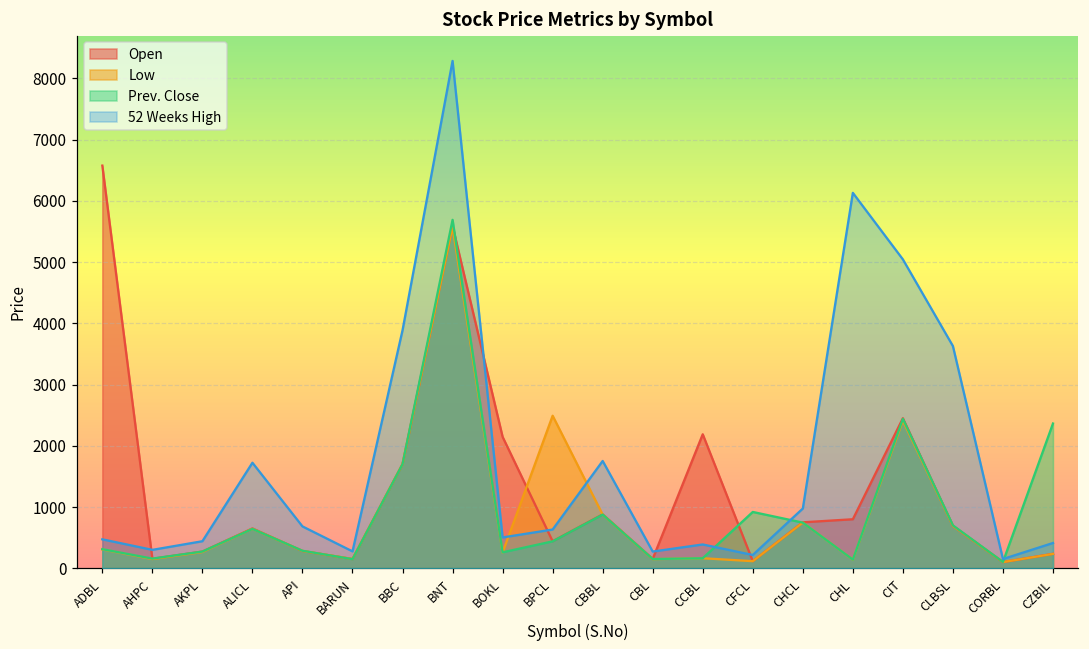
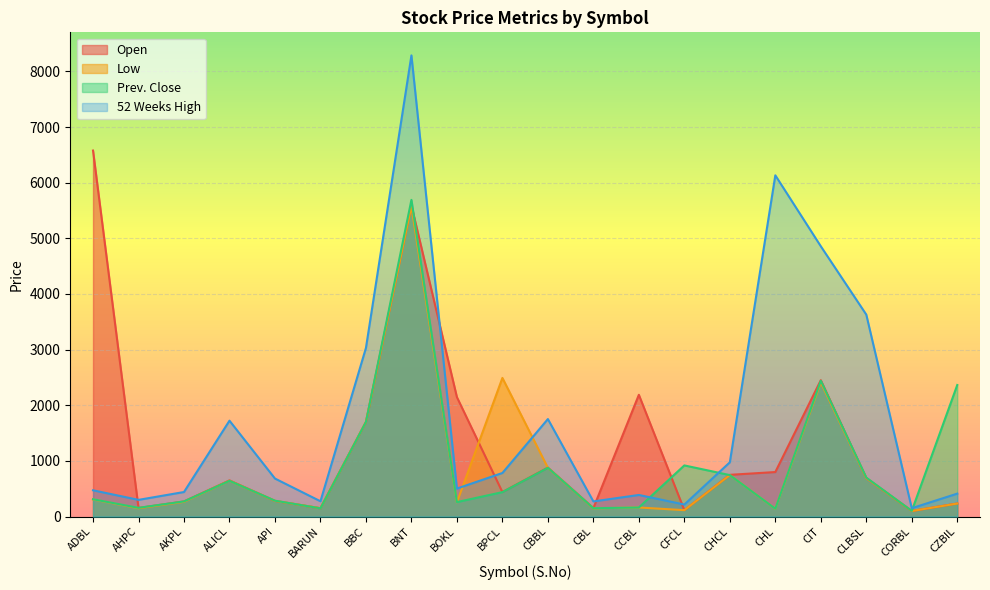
  {
    "Open": {
      "ADBL": 6600,
      "BOKL": 2100,
      "CCBL": 2200,
      "CHL": 800
    },
    "Low": {
      "BPCL": 2500
    },
    "Prev. Close": {
      "BNT": 5700,
      "CFCL": 900,
      "CZBIL": 2400
    },
    "52 Weeks High": {
      "ADBL": 500,
      "AHPC": 300,
      "AKPL": 400,
      "ALICL": 1700,
      "API": 700,
      "BARUN": 300,
-     "BBC": 3900,
+     "BBC": 3000,
      "BNT": 8300,
      "BOKL": 500,
-     "BPCL": 600,
+     "BPCL": 800,
      "CBBL": 1800,
      "CBL": 300,
      "CCBL": 400,
      "CFCL": 200,
      "CHCL": 1000,
      "CHL": 6100,
-     "CIT": 5000,
+     "CIT": 4900,
      "CLBSL": 3600,
      "CORBL": 200,
      "CZBIL": 400
    }
  }
